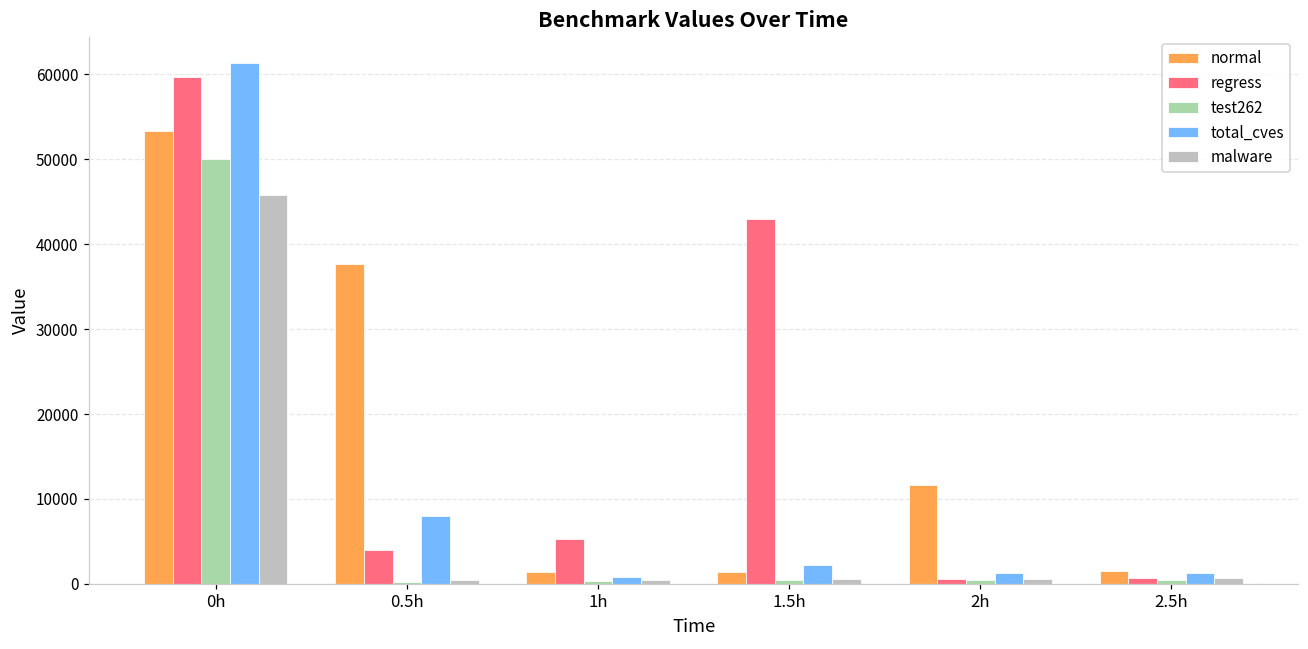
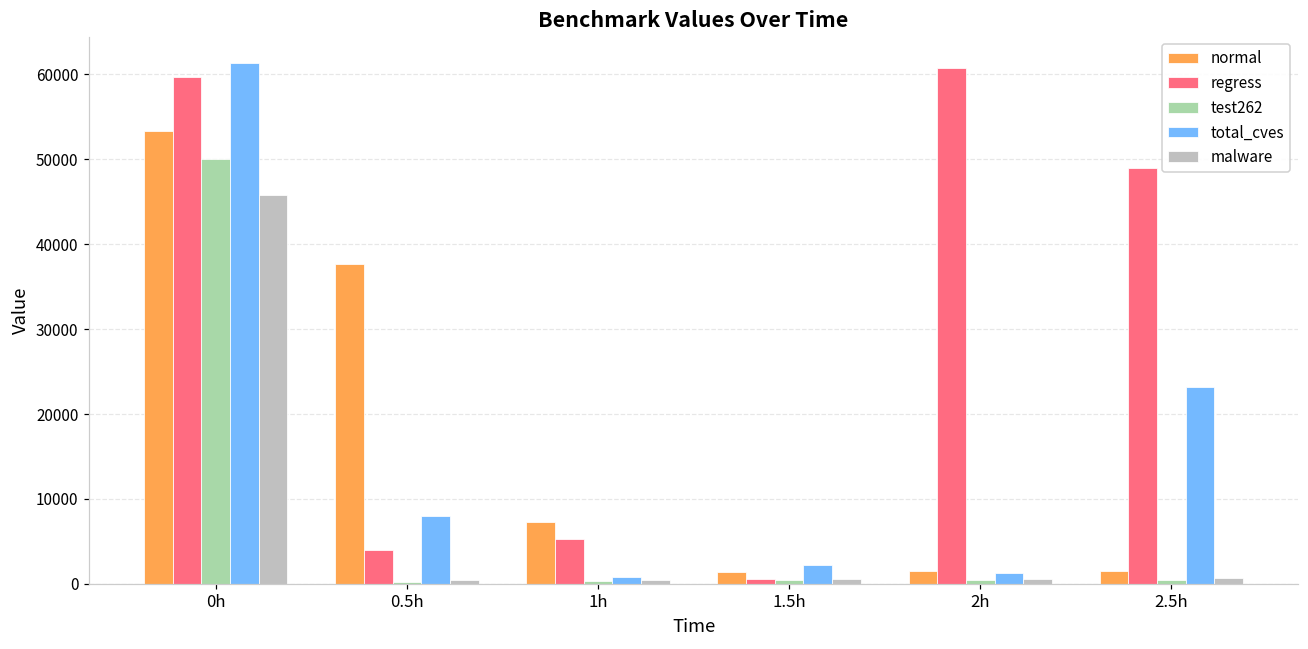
  {
    "normal": {
      "0h": 53000,
      "0.5h": 38000,
-     "1h": 1000,
+     "1h": 7000,
      "1.5h": 1000,
-     "2h": 12000,
+     "2h": 1000,
      "2.5h": 2000
    },
    "regress": {
      "0h": 60000,
      "0.5h": 4000,
      "1h": 5000,
-     "1.5h": 43000,
-     "2h": 1000,
-     "2.5h": 1000
+     "1.5h": 1000,
+     "2h": 61000,
+     "2.5h": 49000
    },
    "total_cves": {
      "0h": 61000,
      "0.5h": 8000,
      "1h": 1000,
      "1.5h": 2000,
      "2h": 1000,
-     "2.5h": 1000
+     "2.5h": 23000
    }
  }
